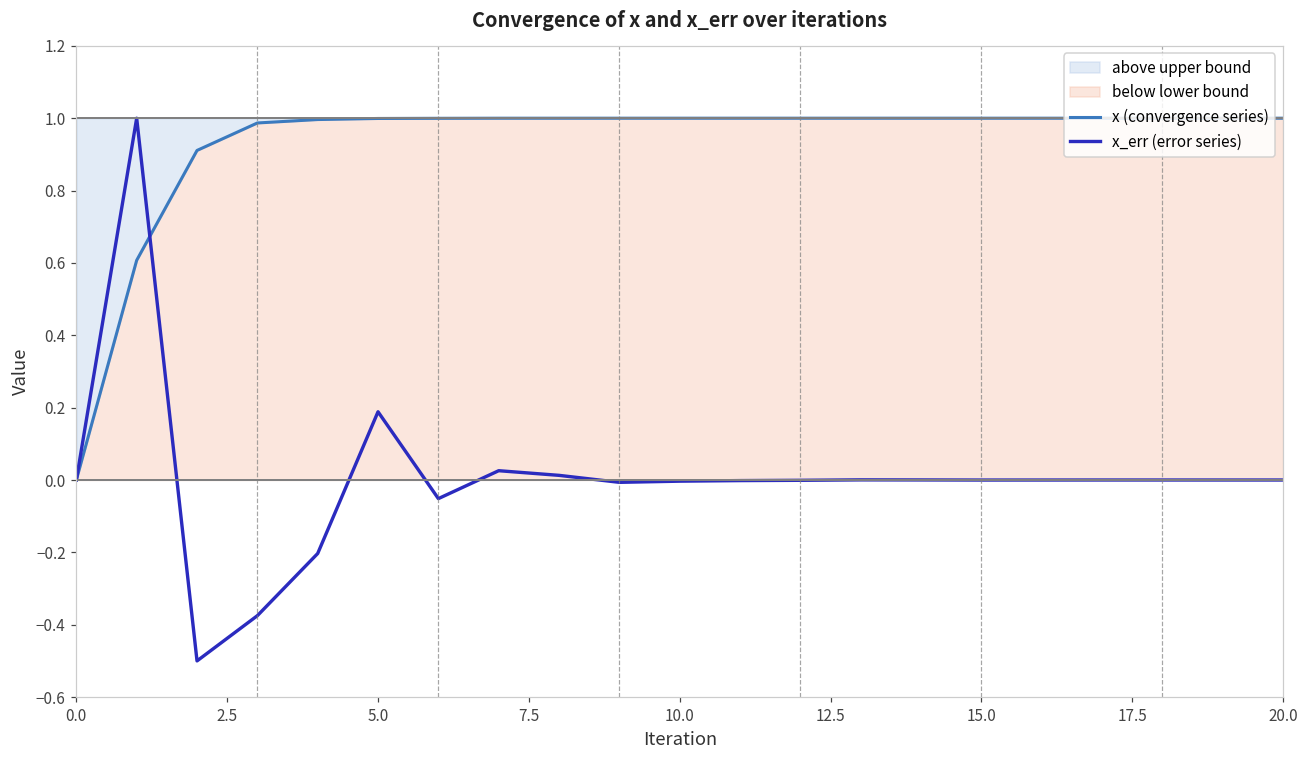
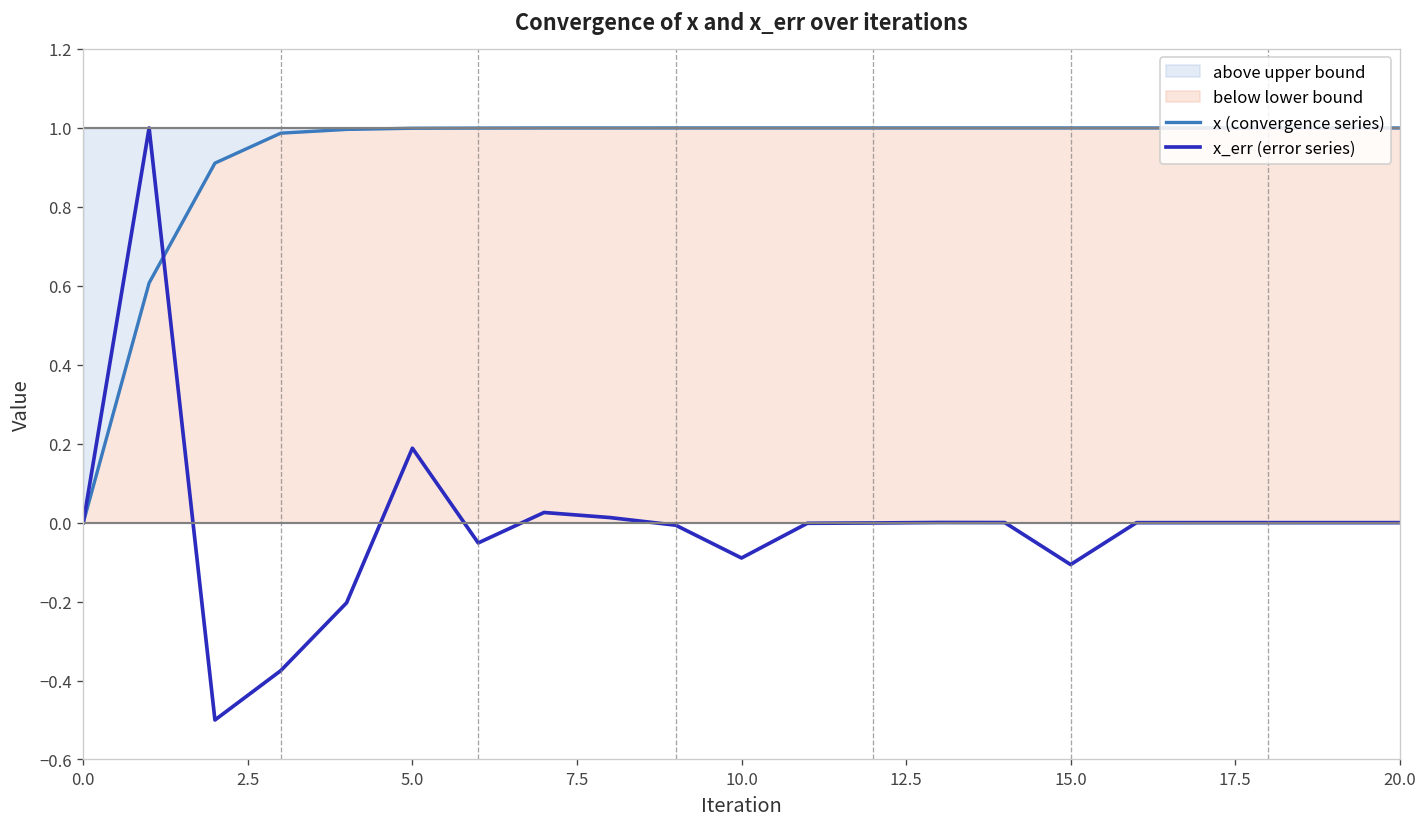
  {
    "x_err (error series)": {
      "5.0": 0.19,
-     "10.0": 0.00,
-     "15.0": 0.00,
+     "10.0": -0.09,
+     "15.0": -0.11,
      "20.0": 0.00
    }
  }
